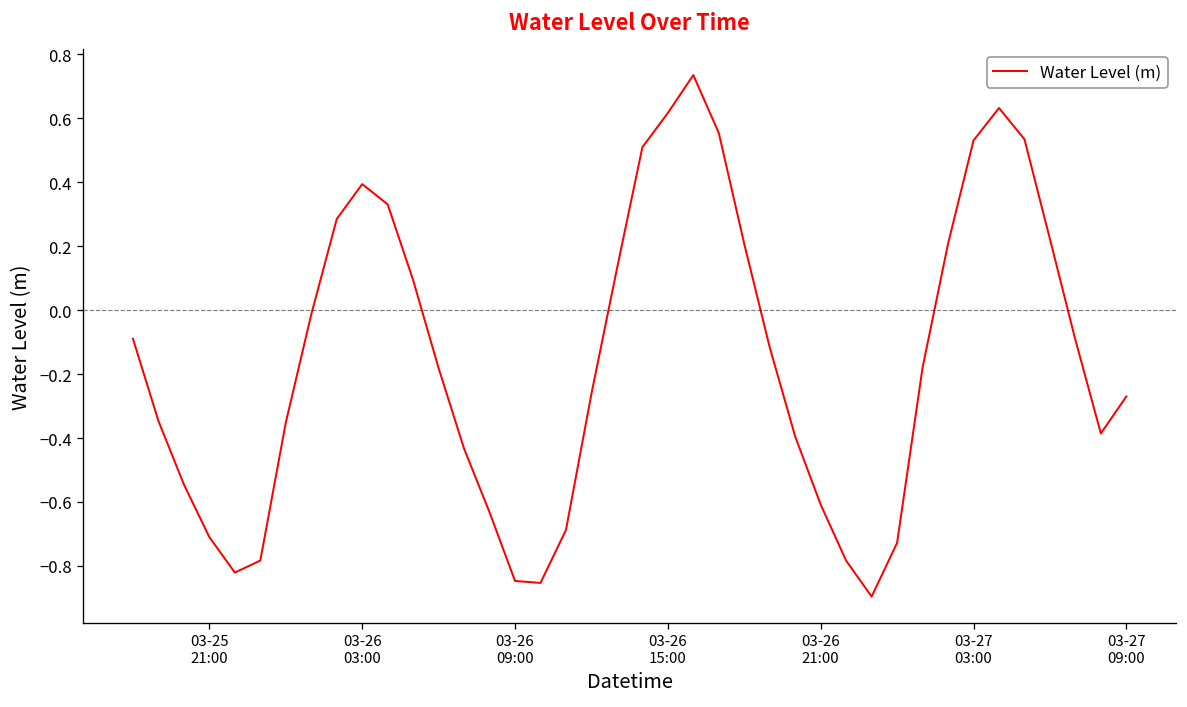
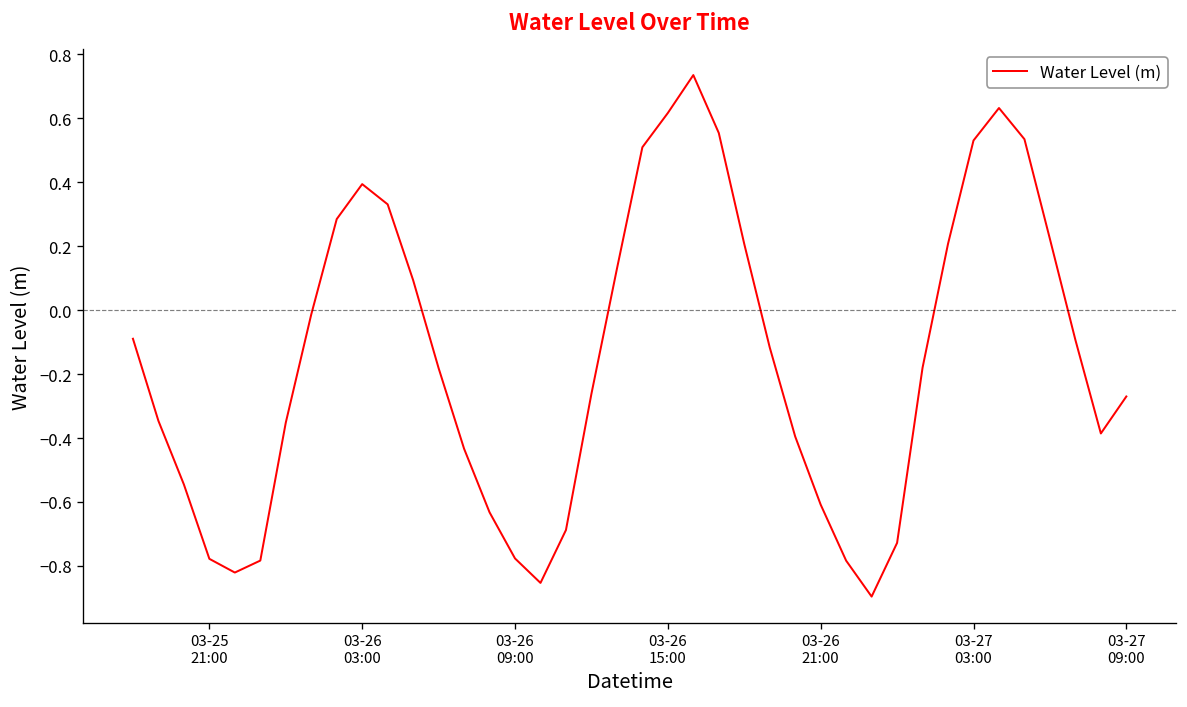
  {
-   "03-25 21:00": -0.71,
+   "03-25 21:00": -0.78,
    "03-26 03:00": 0.39,
-   "03-26 09:00": -0.85,
+   "03-26 09:00": -0.78,
    "03-26 15:00": 0.62,
    "03-26 21:00": -0.61,
    "03-27 03:00": 0.53,
    "03-27 09:00": -0.27
  }
